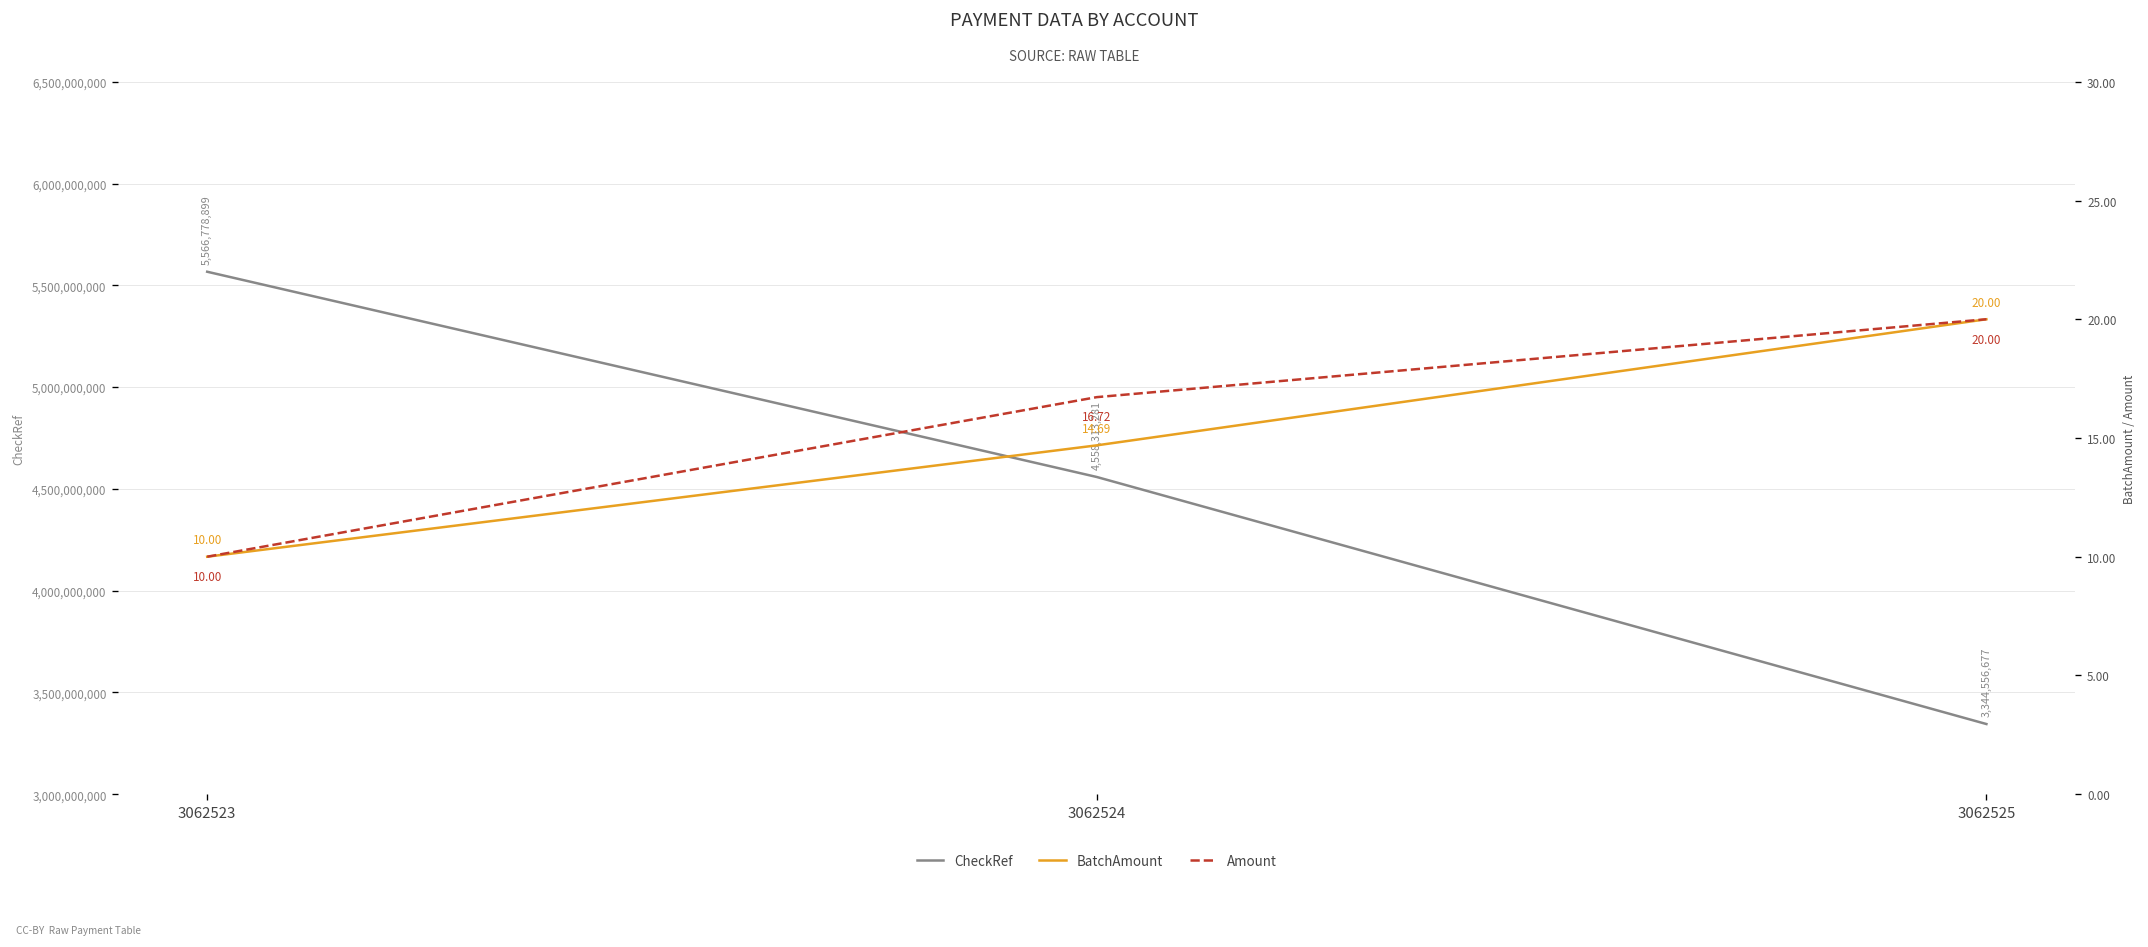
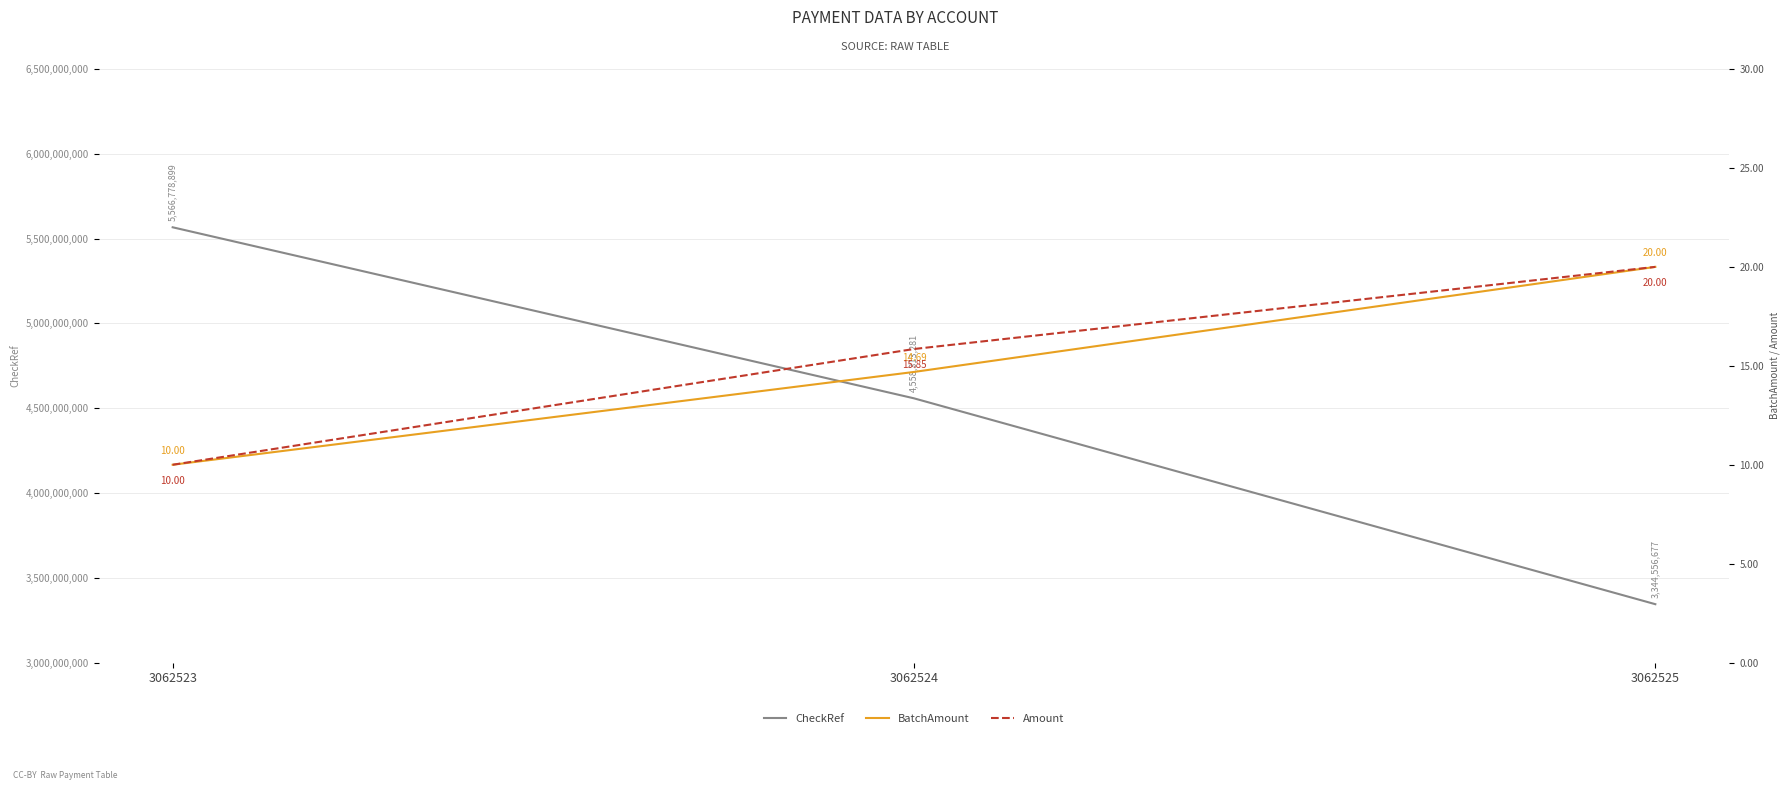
  {
    "CheckRef": {
      "3062523": "5,566,778,899",
      "3062525": "3,344,556,677"
    },
    "Amount": {
-     "3062524": "16.72"
+     "3062524": "15.85"
    }
  }
